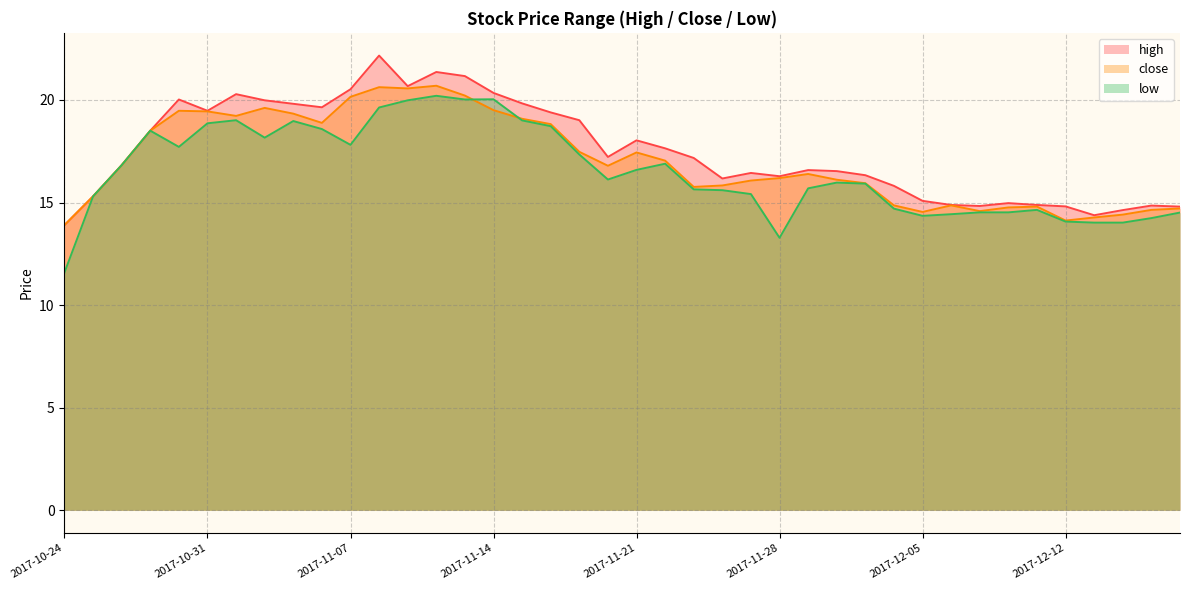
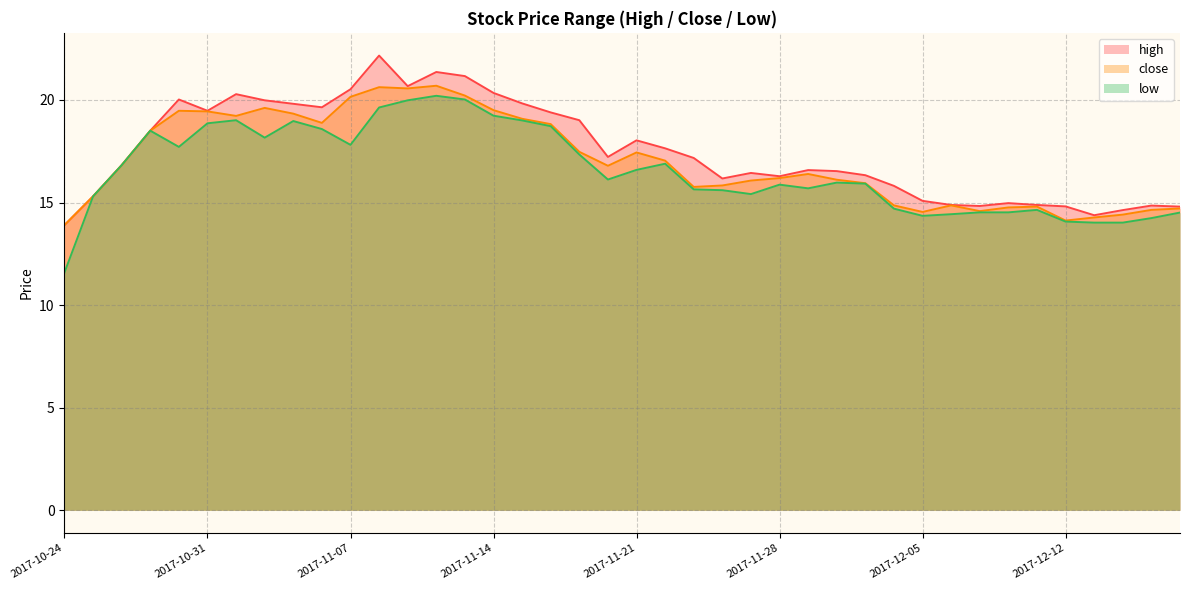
  {
    "low": {
      "2017-10-24": 11.6,
      "2017-10-31": 18.9,
      "2017-11-07": 17.8,
-     "2017-11-14": 20.0,
+     "2017-11-14": 19.2,
      "2017-11-21": 16.6,
-     "2017-11-28": 13.3,
+     "2017-11-28": 15.9,
      "2017-12-05": 14.4
    }
  }
